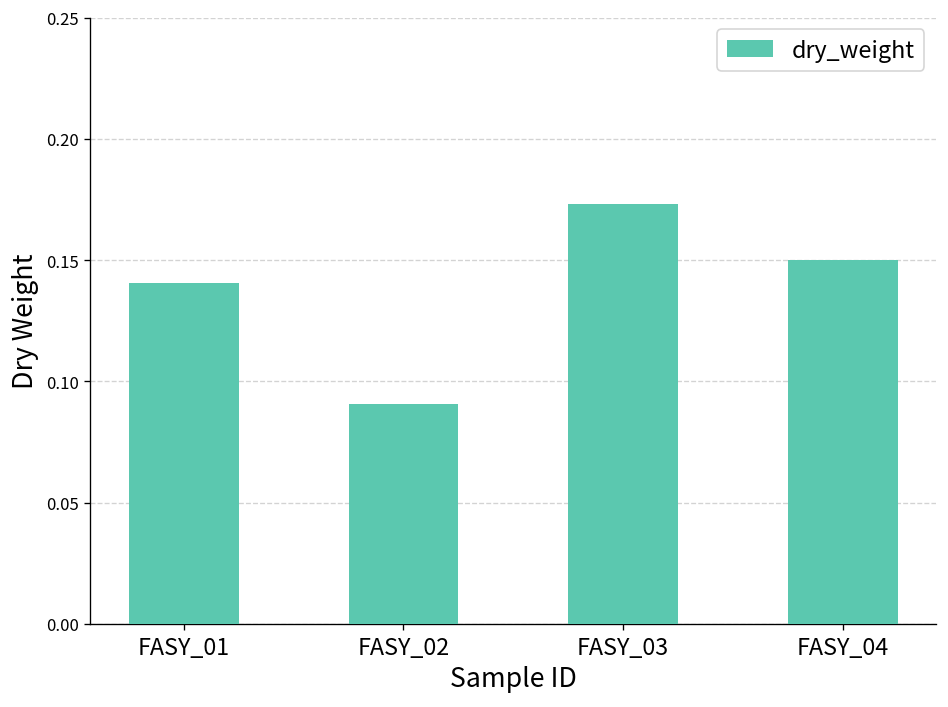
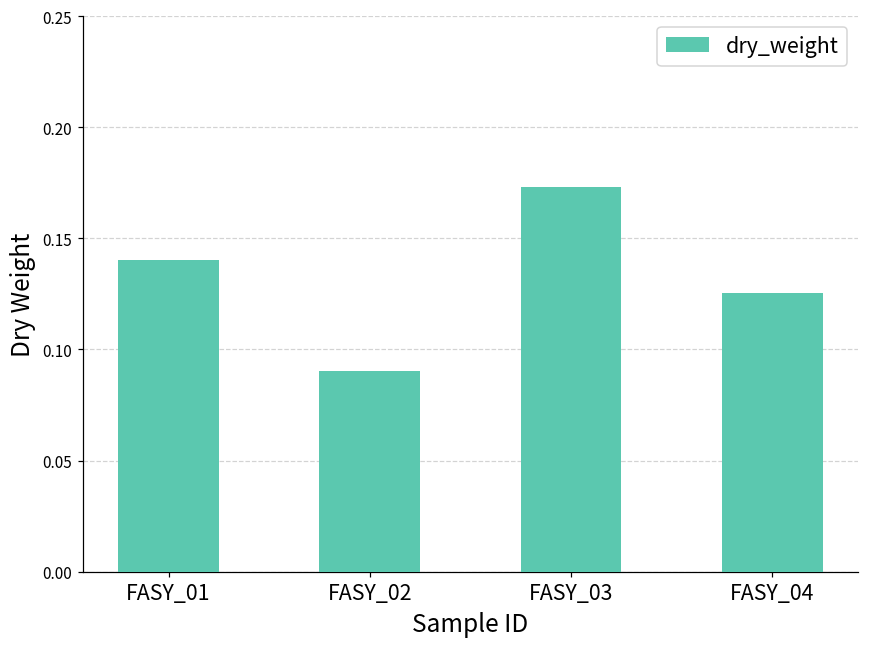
  {
    "FASY_01": 0.140,
    "FASY_02": 0.091,
    "FASY_03": 0.173,
-   "FASY_04": 0.150
+   "FASY_04": 0.126
  }
